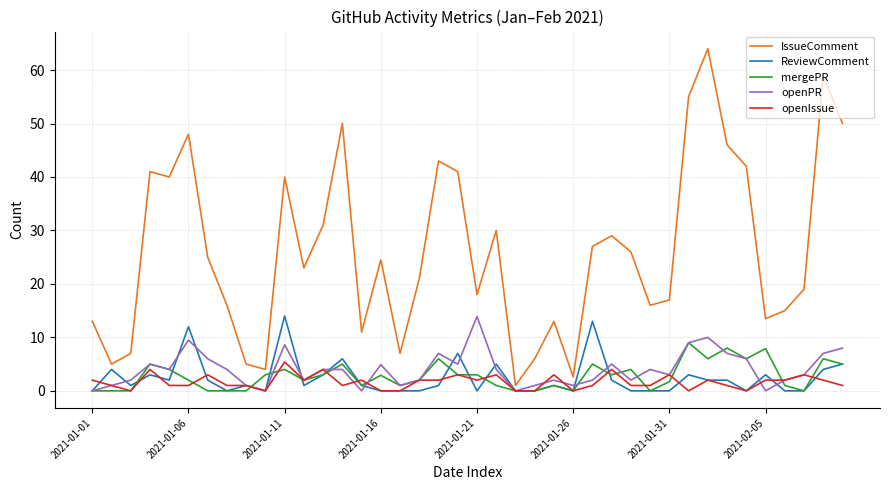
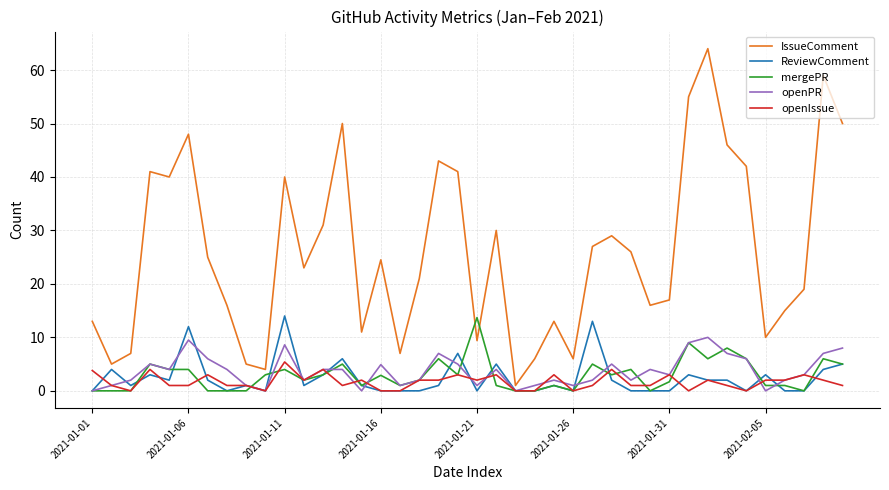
  {
    "IssueComment": {
      "2021-01-01": 13,
      "2021-01-06": 48,
      "2021-01-11": 40,
      "2021-01-16": 25,
-     "2021-01-21": 18,
-     "2021-01-26": 3,
+     "2021-01-21": 9,
+     "2021-01-26": 6,
      "2021-01-31": 17,
-     "2021-02-05": 14
+     "2021-02-05": 10
    },
    "ReviewComment": {
      "2021-01-06": 12,
      "2021-01-11": 14,
      "2021-01-21": 0,
      "2021-01-31": 0,
      "2021-02-05": 3
    },
    "mergePR": {
-     "2021-01-06": 2,
+     "2021-01-06": 4,
      "2021-01-11": 4,
      "2021-01-16": 3,
-     "2021-01-21": 3,
+     "2021-01-21": 14,
      "2021-01-31": 2,
-     "2021-02-05": 8
+     "2021-02-05": 1
    },
    "openPR": {
      "2021-01-06": 10,
      "2021-01-11": 9,
      "2021-01-16": 5,
-     "2021-01-21": 14,
+     "2021-01-21": 1,
      "2021-01-26": 1,
      "2021-02-05": 0
    },
    "openIssue": {
-     "2021-01-01": 2,
+     "2021-01-01": 4,
      "2021-01-06": 1,
      "2021-01-11": 5,
      "2021-01-21": 2,
      "2021-02-05": 2
    }
  }
